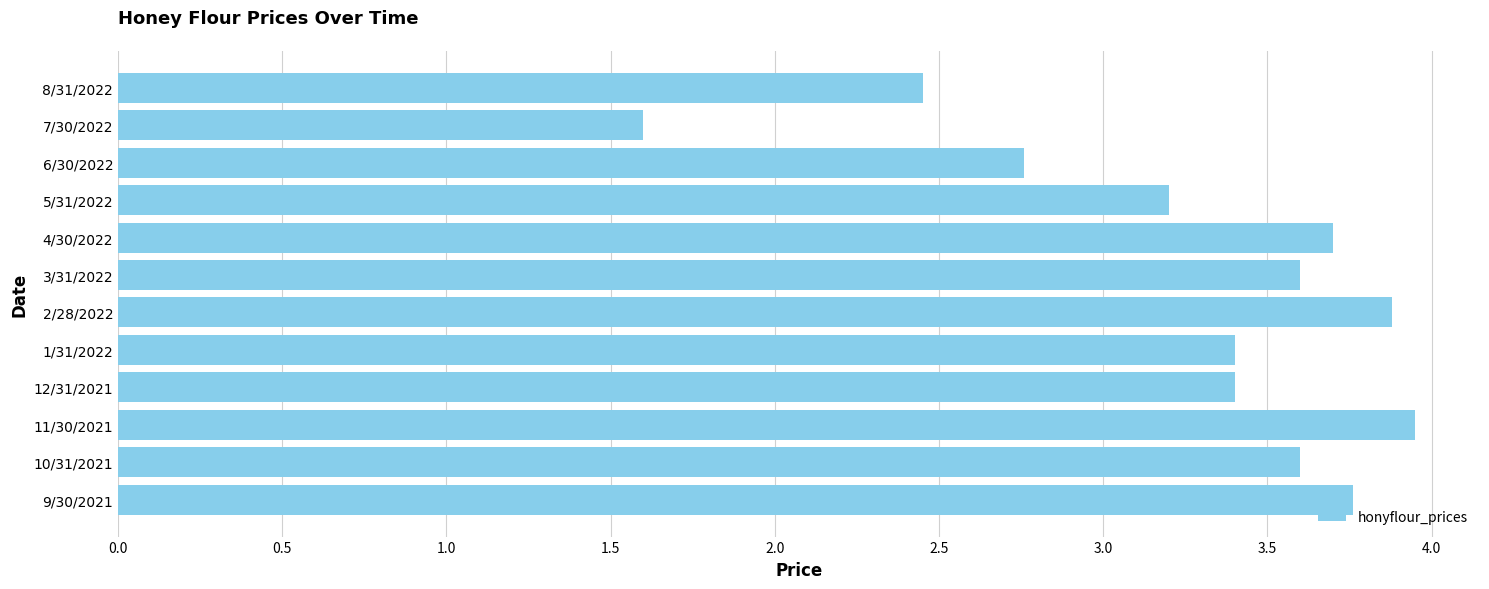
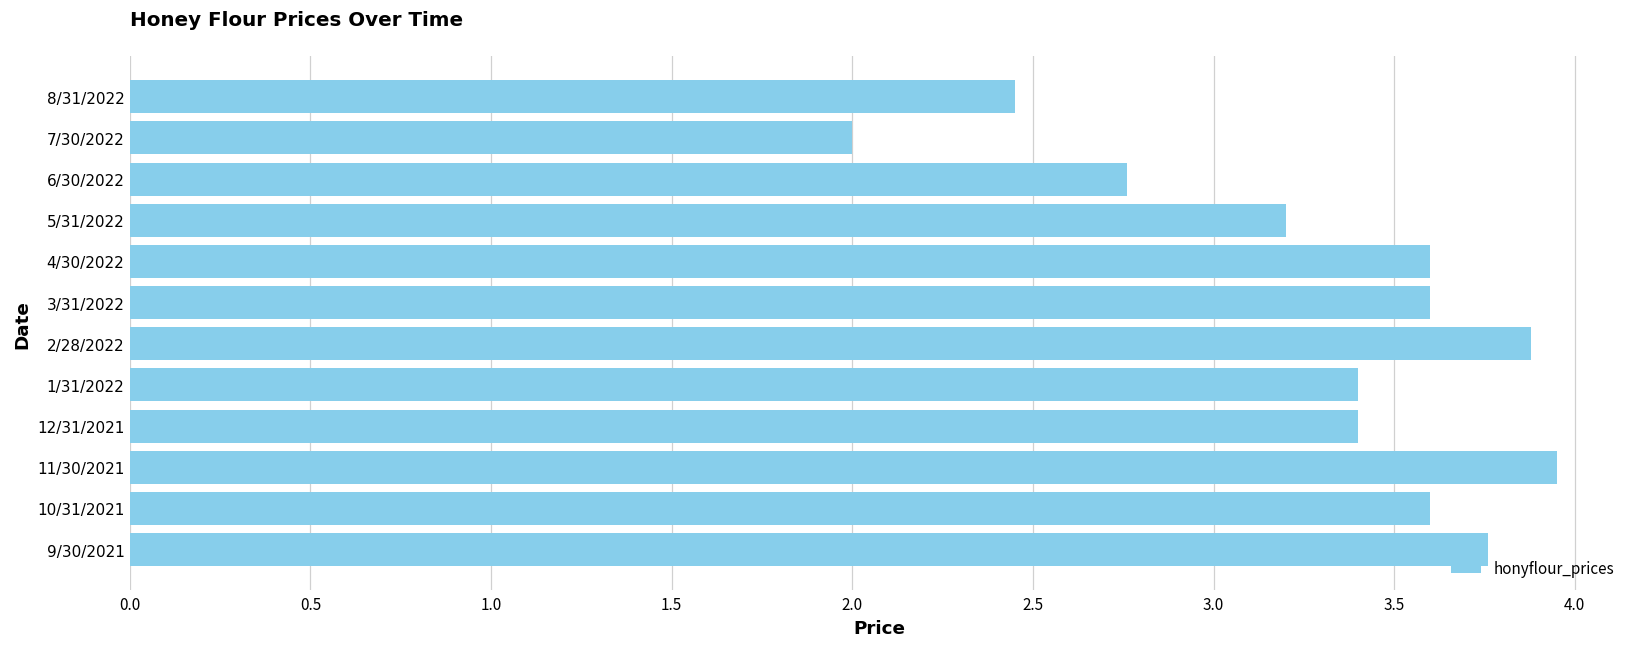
  {
    "8/31/2022": 2.45,
-   "7/30/2022": 1.6,
+   "7/30/2022": 2.0,
    "6/30/2022": 2.76,
    "5/31/2022": 3.2,
-   "4/30/2022": 3.7,
+   "4/30/2022": 3.6,
    "3/31/2022": 3.6,
    "2/28/2022": 3.88,
    "1/31/2022": 3.4,
    "12/31/2021": 3.4,
    "11/30/2021": 3.95,
    "10/31/2021": 3.6,
    "9/30/2021": 3.76
  }
